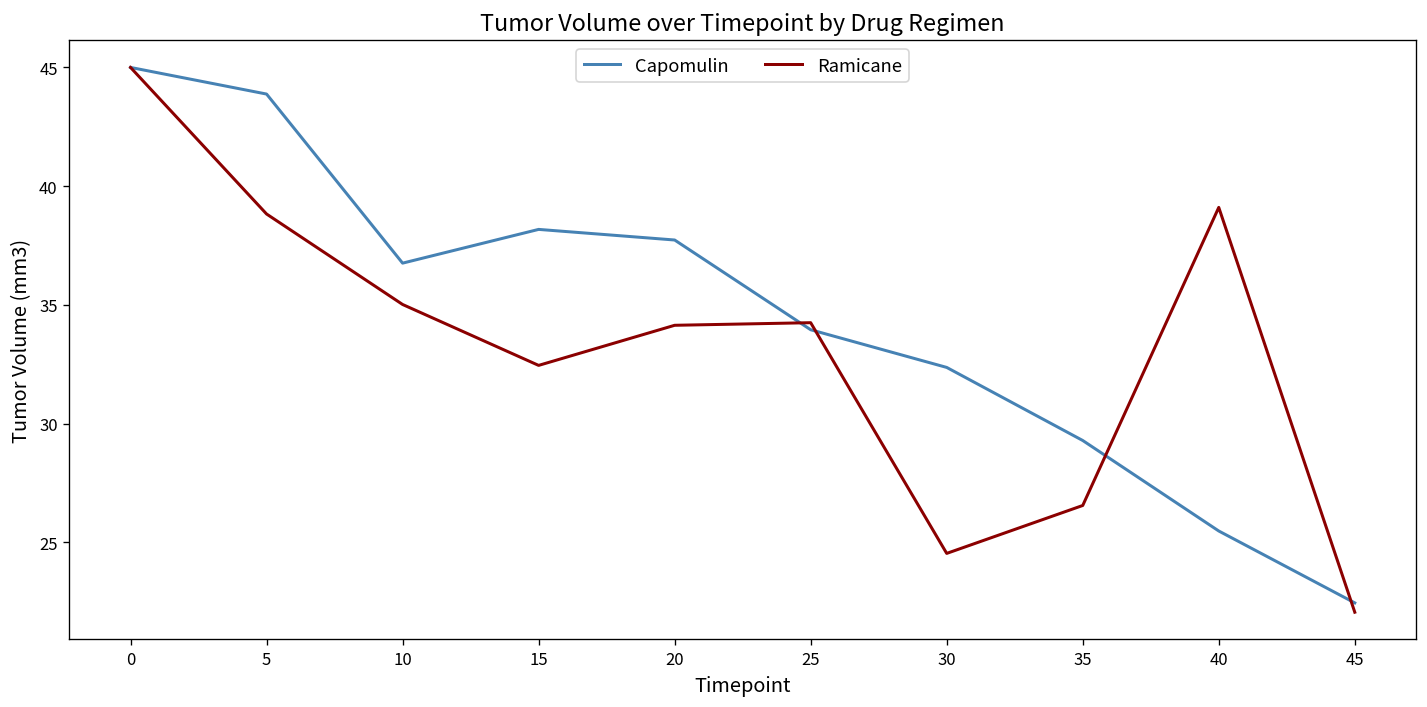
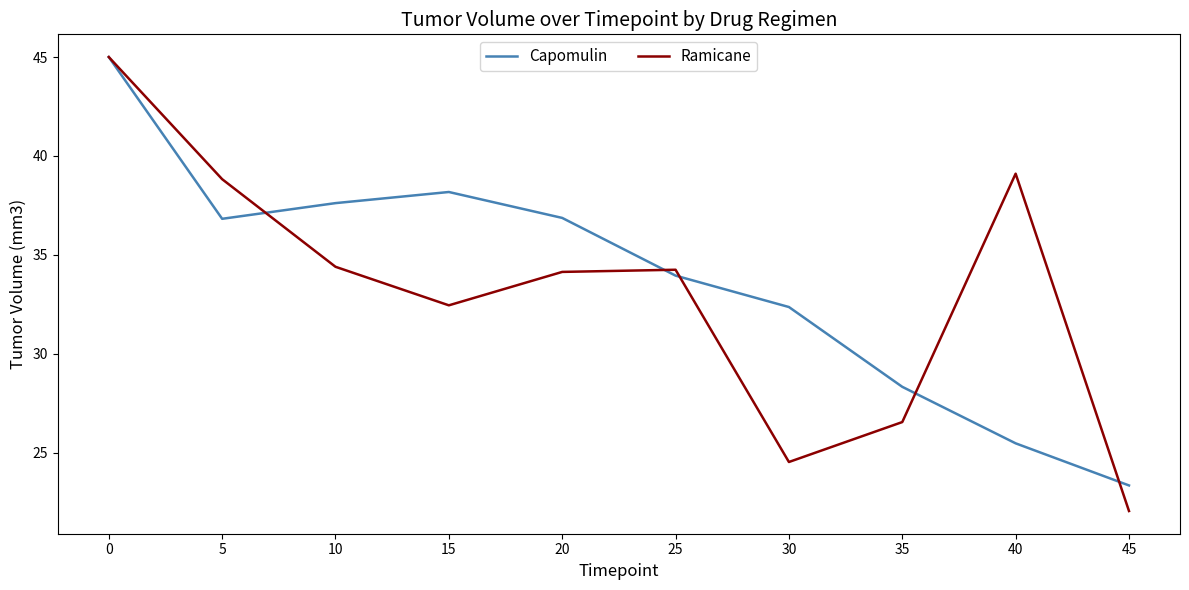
  {
    "Capomulin": {
-     "5": 43.9,
-     "10": 36.8,
+     "5": 36.8,
+     "10": 37.6,
      "15": 38.2,
-     "20": 37.7,
+     "20": 36.9,
      "25": 33.9,
      "30": 32.4,
-     "35": 29.3,
+     "35": 28.3,
      "40": 25.5,
-     "45": 22.4
+     "45": 23.3
    },
    "Ramicane": {
      "5": 38.8,
-     "10": 35.0,
+     "10": 34.4,
      "15": 32.4,
      "20": 34.1,
      "25": 34.2,
      "30": 24.5,
      "35": 26.5,
      "40": 39.1,
      "45": 22.1
    }
  }
